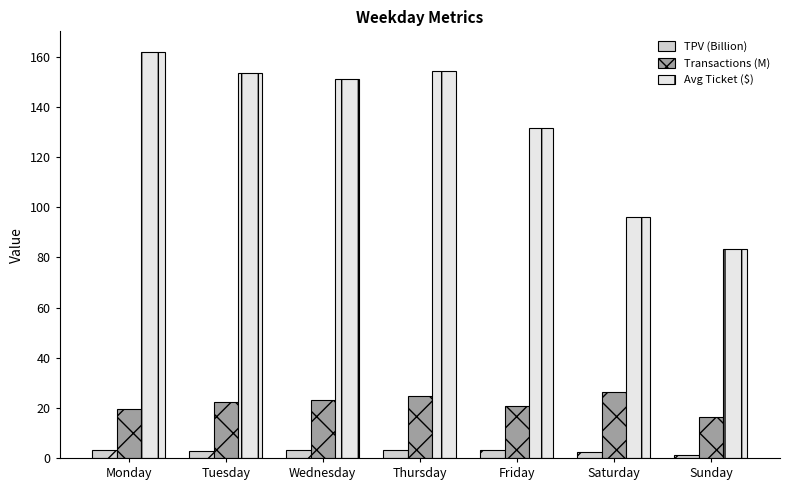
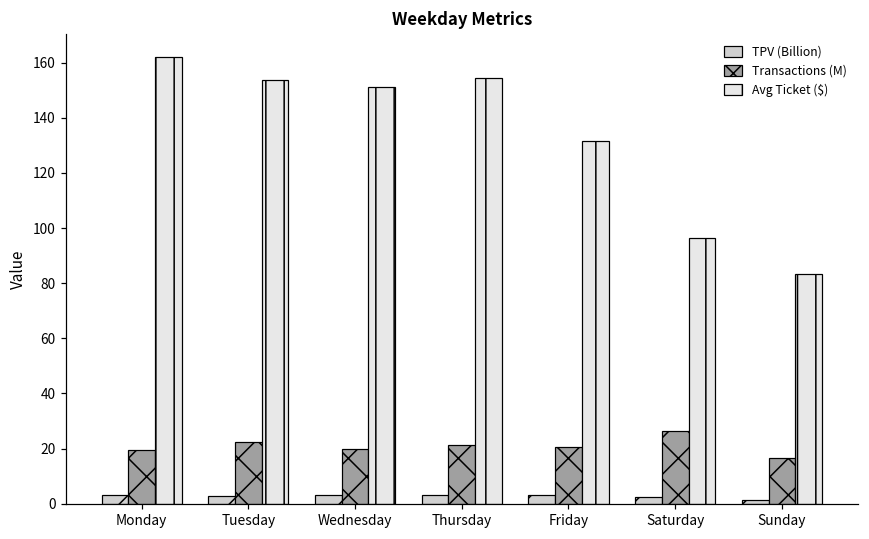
  {
    "Transactions (M)": {
      "Monday": 19,
      "Tuesday": 22,
-     "Wednesday": 23,
-     "Thursday": 25,
+     "Wednesday": 20,
+     "Thursday": 21,
      "Friday": 21,
      "Saturday": 26,
      "Sunday": 16
    }
  }
